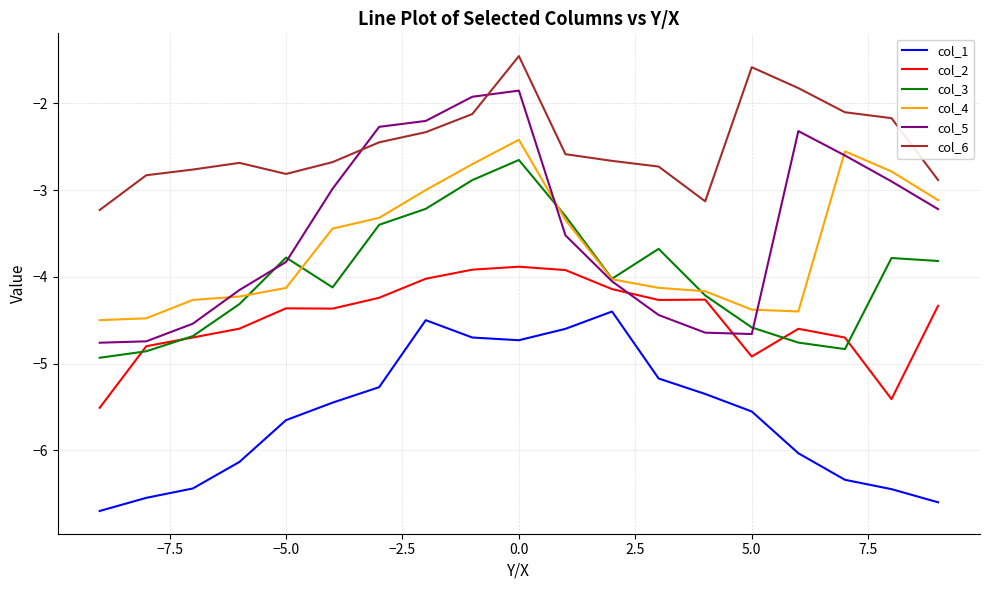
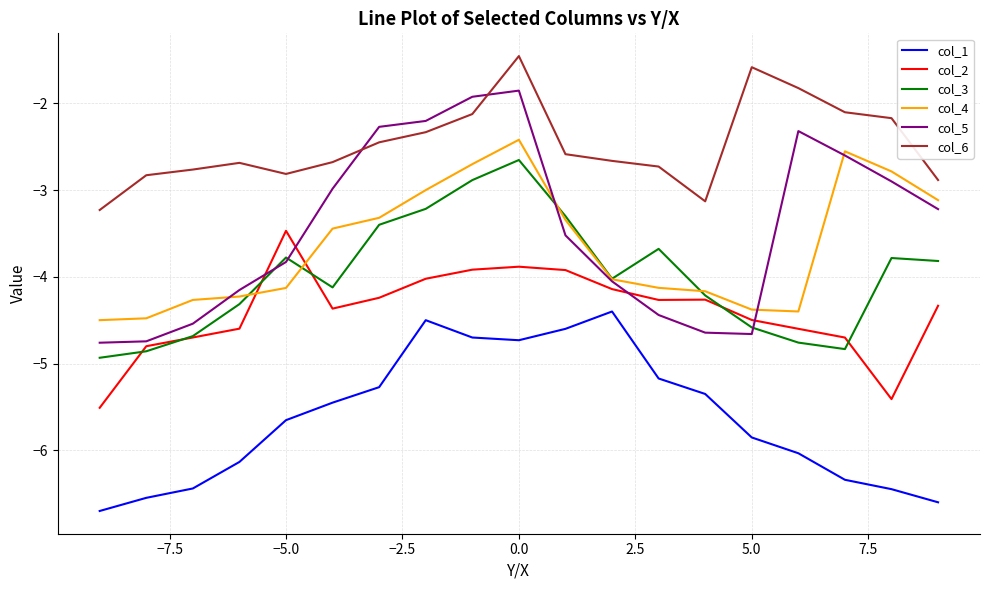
  {
    "col_1": {
      "−5.0": -5.7,
      "0.0": -4.7,
-     "5.0": -5.6
+     "5.0": -5.9
    },
    "col_2": {
-     "−5.0": -4.4,
+     "−5.0": -3.5,
      "0.0": -3.9,
-     "5.0": -4.9
+     "5.0": -4.5
    },
    "col_3": {
      "−5.0": -3.8,
      "0.0": -2.7,
      "5.0": -4.6
    },
    "col_4": {
      "−5.0": -4.1,
      "0.0": -2.4,
      "5.0": -4.4
    },
    "col_5": {
      "−5.0": -3.8,
      "0.0": -1.9,
      "5.0": -4.7
    },
    "col_6": {
      "−5.0": -2.8,
      "0.0": -1.5,
      "5.0": -1.6
    }
  }
